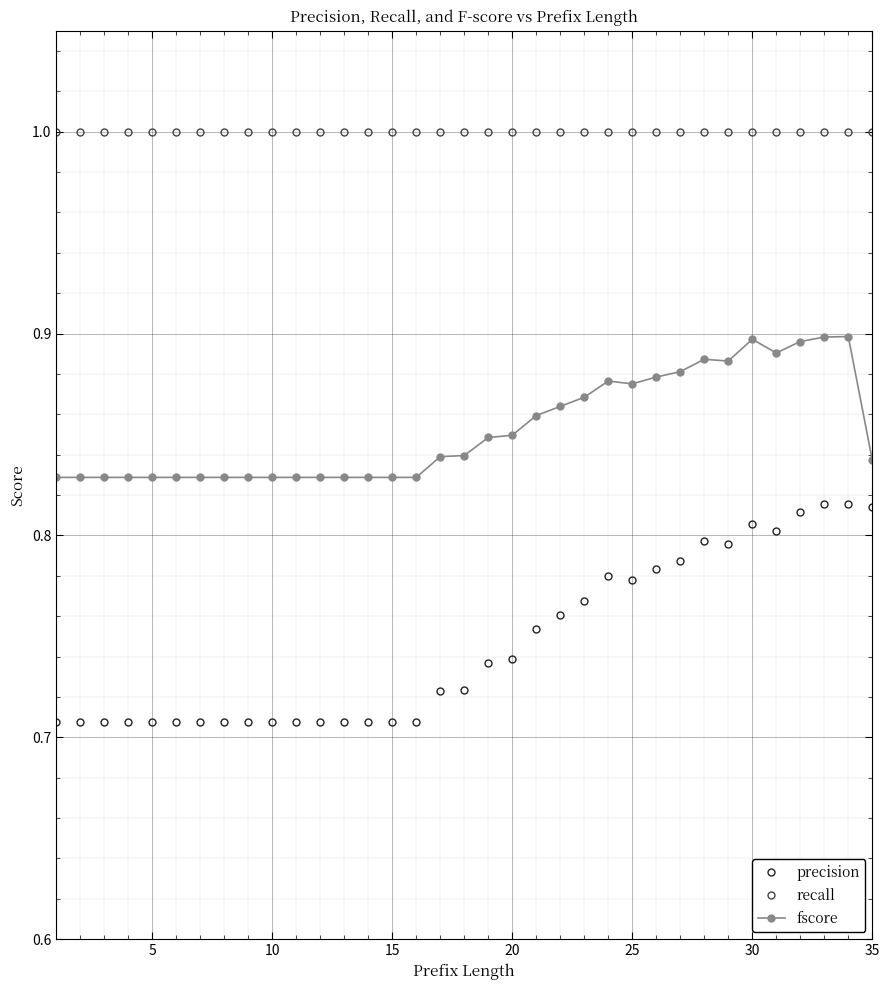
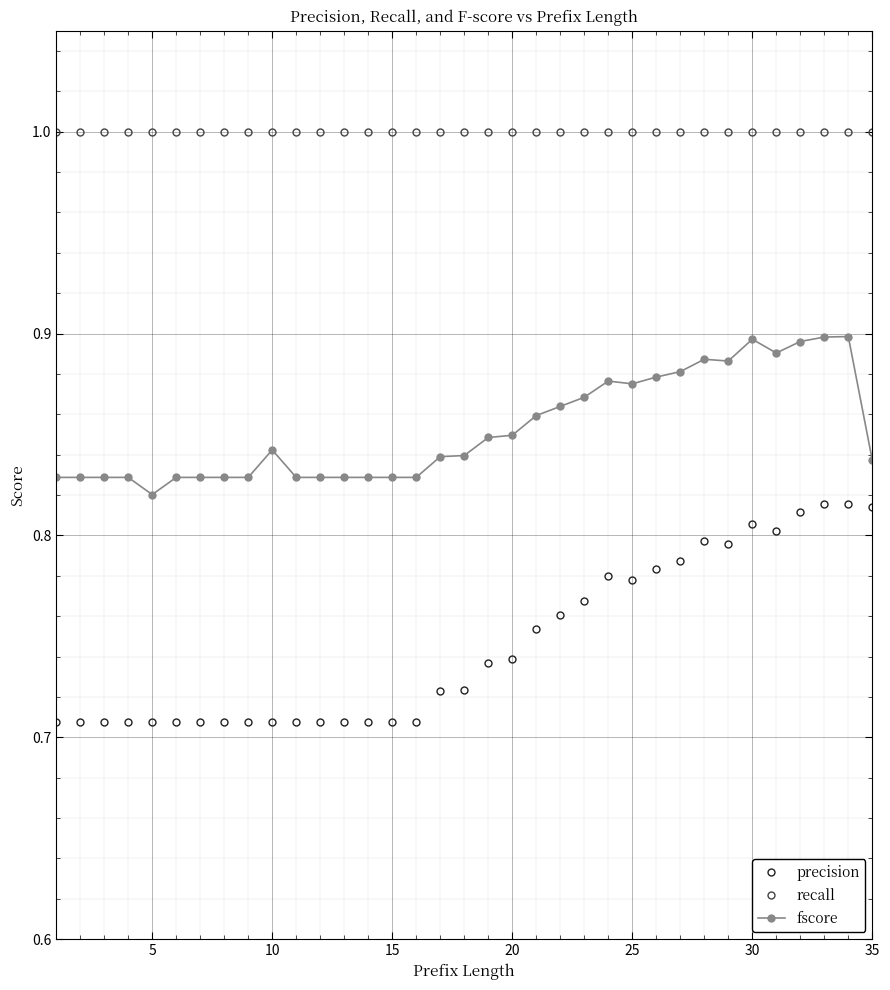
  {
    "fscore": {
-     "5": 0.829,
-     "10": 0.829,
+     "5": 0.820,
+     "10": 0.842,
      "15": 0.829,
      "20": 0.850,
      "25": 0.875,
      "30": 0.897,
      "35": 0.837
    }
  }
